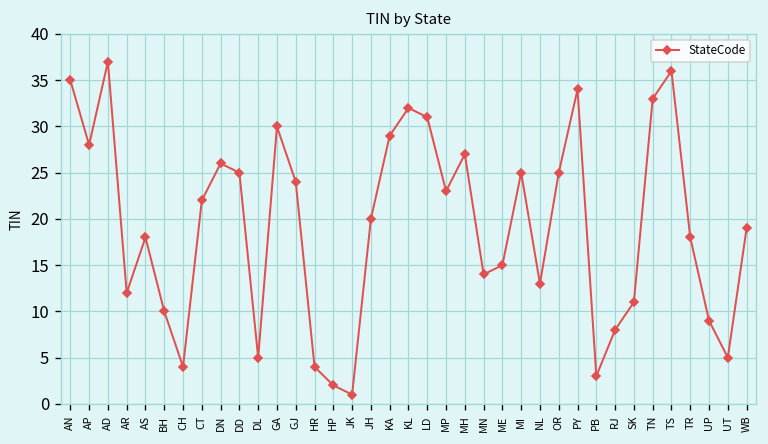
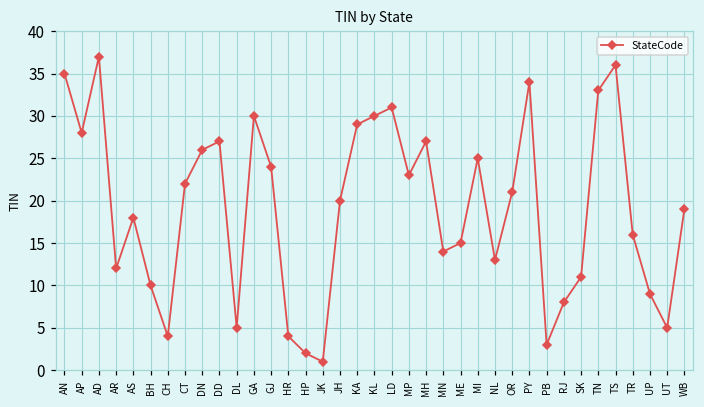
  {
    "AN": 35,
    "AP": 28,
    "AD": 37,
    "AR": 12,
    "AS": 18,
    "BH": 10,
    "CH": 4,
    "CT": 22,
    "DN": 26,
-   "DD": 25,
+   "DD": 27,
    "DL": 5,
    "GA": 30,
    "GJ": 24,
    "HR": 4,
    "HP": 2,
    "JK": 1,
    "JH": 20,
    "KA": 29,
-   "KL": 32,
+   "KL": 30,
    "LD": 31,
    "MP": 23,
    "MH": 27,
    "MN": 14,
    "ME": 15,
    "MI": 25,
    "NL": 13,
-   "OR": 25,
+   "OR": 21,
    "PY": 34,
    "PB": 3,
    "RJ": 8,
    "SK": 11,
    "TN": 33,
    "TS": 36,
-   "TR": 18,
+   "TR": 16,
    "UP": 9,
    "UT": 5,
    "WB": 19
  }
